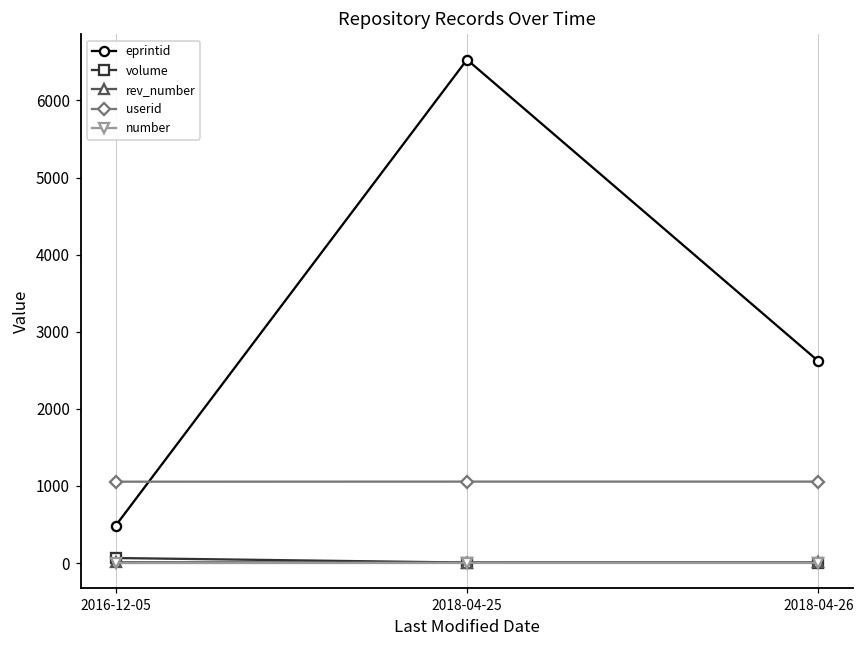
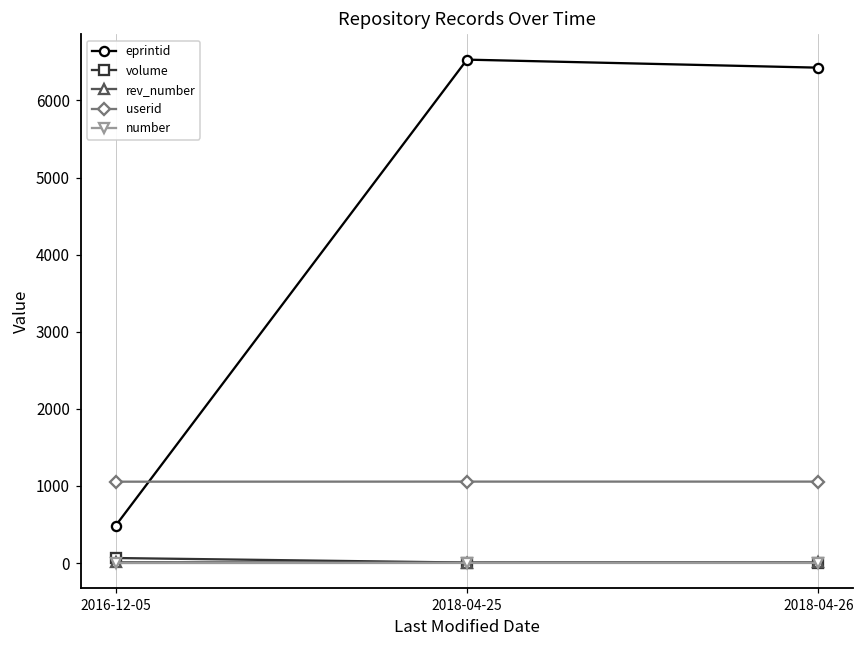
  {
    "eprintid": {
      "2016-12-05": 500,
      "2018-04-25": 6500,
-     "2018-04-26": 2600
+     "2018-04-26": 6400
    }
  }
